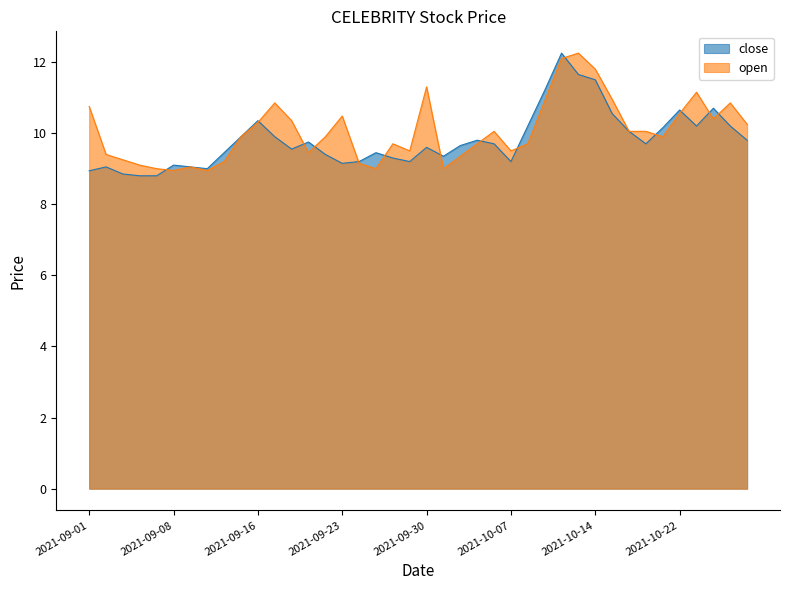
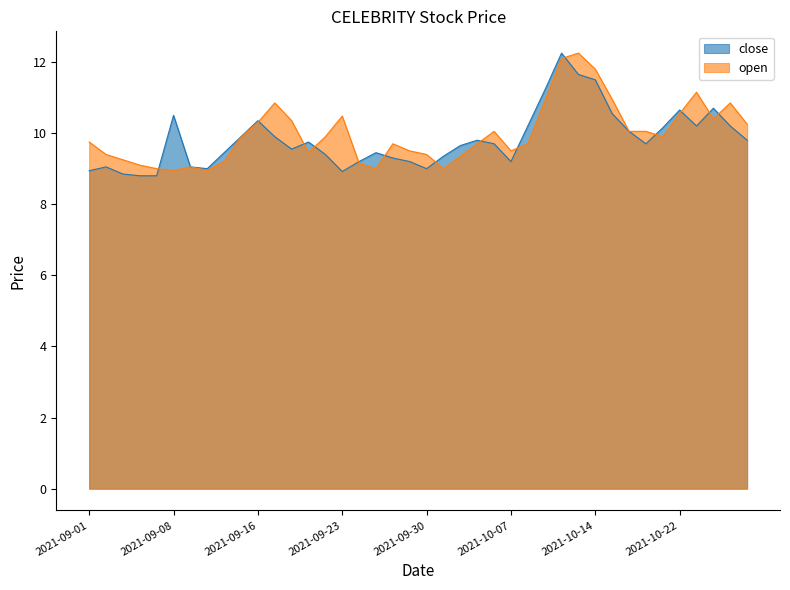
  {
    "close": {
      "2021-09-01": 8.9,
-     "2021-09-08": 9.1,
-     "2021-09-23": 9.2,
-     "2021-09-30": 9.6,
+     "2021-09-08": 10.5,
+     "2021-09-23": 8.9,
+     "2021-09-30": 9.0,
      "2021-10-07": 9.2,
      "2021-10-14": 11.5,
      "2021-10-22": 10.7
    },
    "open": {
-     "2021-09-01": 10.8,
+     "2021-09-01": 9.8,
      "2021-09-08": 9.0,
      "2021-09-23": 10.5,
-     "2021-09-30": 11.3,
+     "2021-09-30": 9.4,
      "2021-10-07": 9.5,
      "2021-10-14": 11.8,
      "2021-10-22": 10.6
    }
  }
